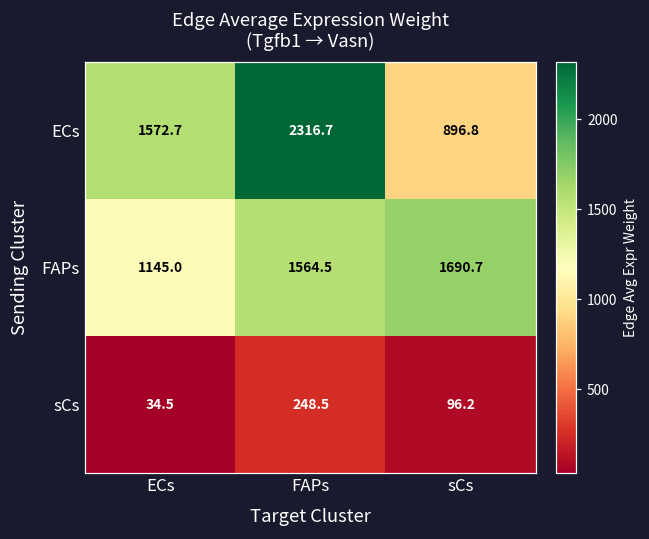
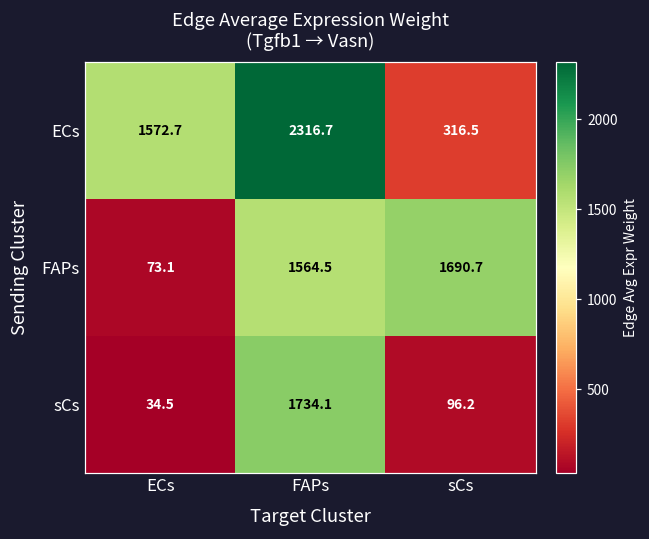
  {
    "ECs": {
      "ECs": 1572.7,
      "FAPs": 2316.7,
-     "sCs": 896.8
+     "sCs": 316.5
    },
    "FAPs": {
-     "ECs": 1145.0,
+     "ECs": 73.1,
      "FAPs": 1564.5,
      "sCs": 1690.7
    },
    "sCs": {
      "ECs": 34.5,
-     "FAPs": 248.5,
+     "FAPs": 1734.1,
      "sCs": 96.2
    }
  }
